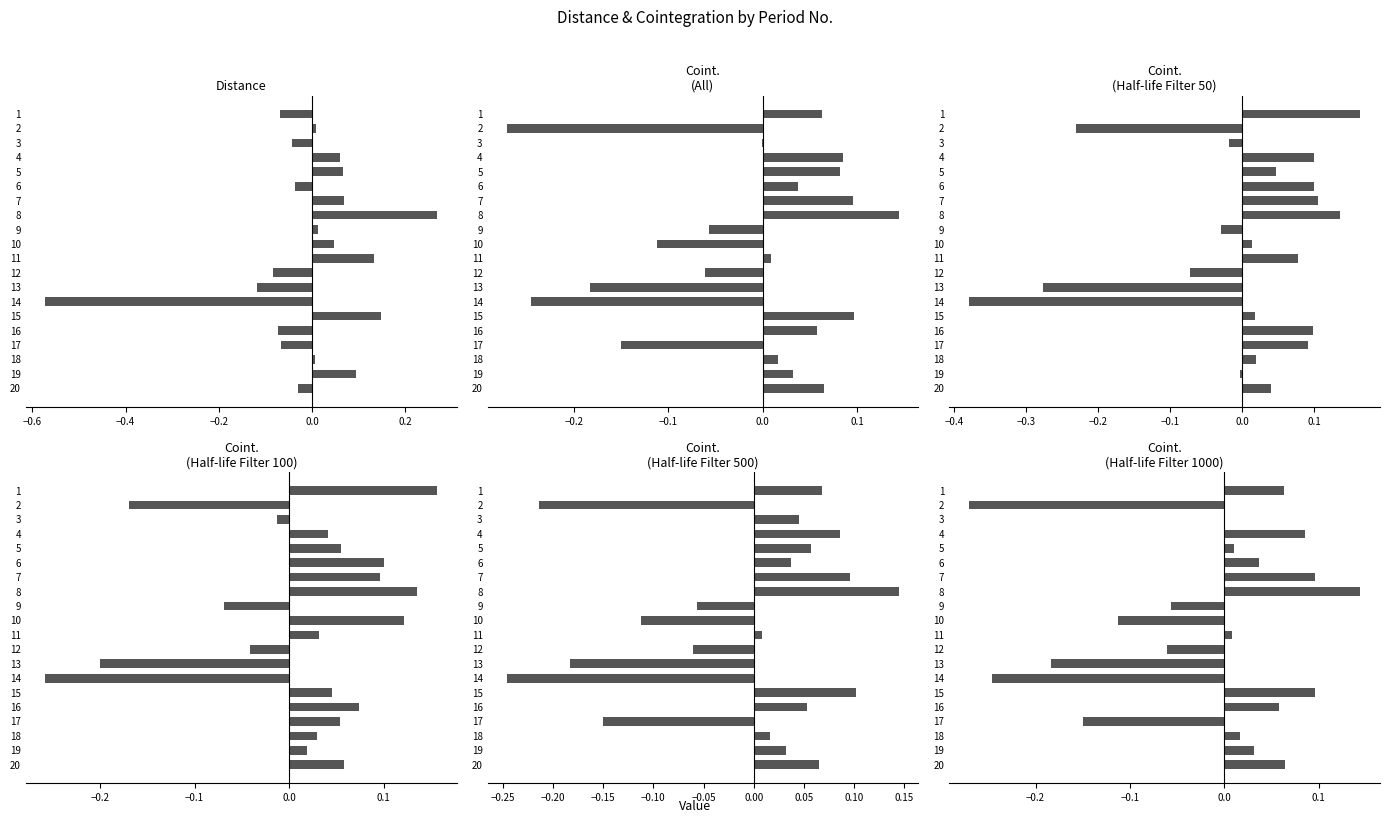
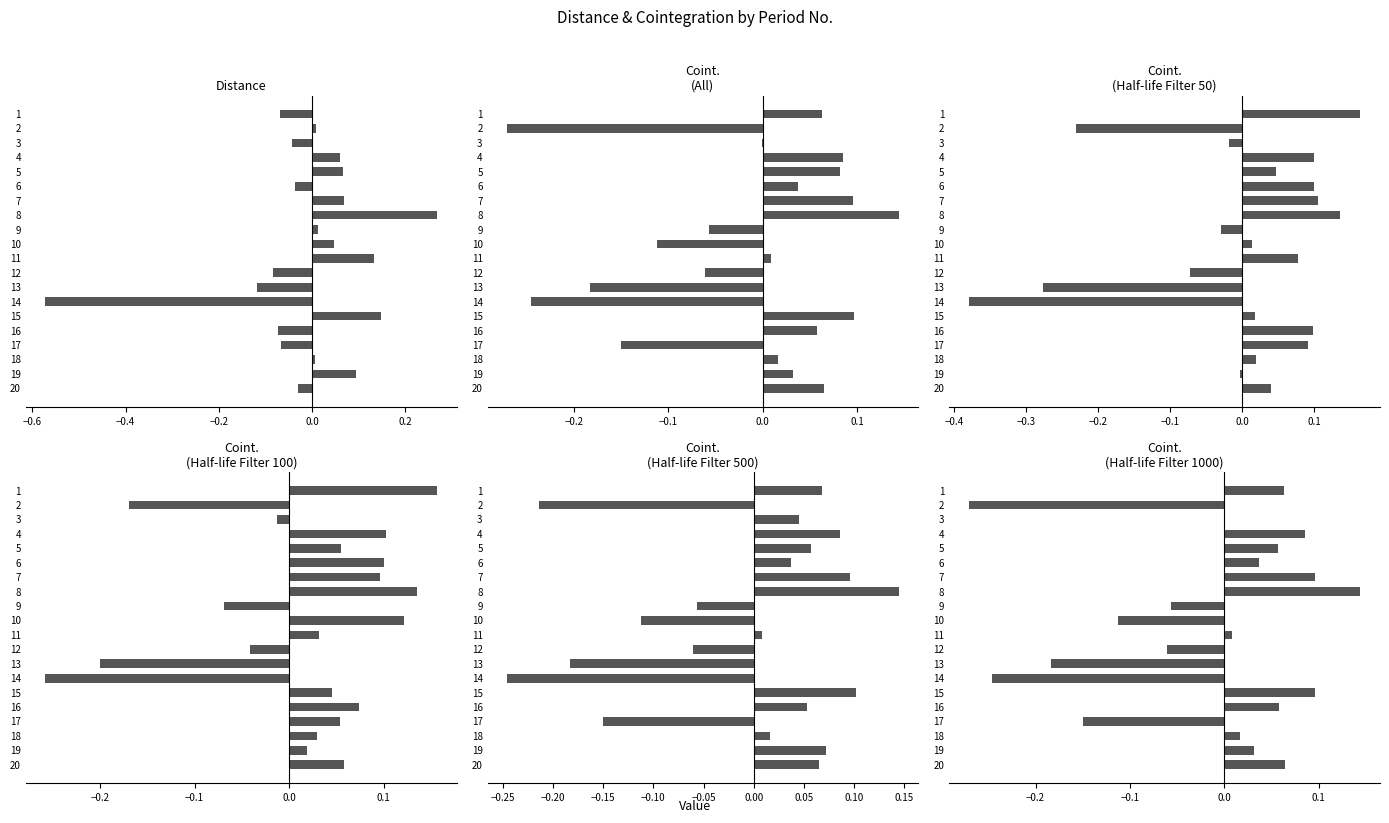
  {
    "Distance": {
      "1": -0.07,
      "2": 0.01,
      "3": -0.04,
      "4": 0.06,
      "5": 0.07,
      "6": -0.04,
      "7": 0.07,
      "8": 0.27,
      "9": 0.01,
      "10": 0.05,
      "11": 0.13,
      "12": -0.08,
      "13": -0.12,
      "14": -0.57,
      "15": 0.15,
      "16": -0.07,
      "17": -0.07,
      "18": 0.01,
      "19": 0.09,
      "20": -0.03
    },
    "Coint. (All)": {
      "1": 0.06,
      "2": -0.27,
      "4": 0.09,
      "5": 0.08,
      "6": 0.04,
      "7": 0.10,
      "8": 0.14,
      "9": -0.06,
      "10": -0.11,
      "11": 0.01,
      "12": -0.06,
      "13": -0.18,
      "14": -0.25,
      "15": 0.10,
      "16": 0.06,
      "17": -0.15,
      "18": 0.02,
      "19": 0.03,
      "20": 0.06
    },
    "Coint. (Half-life Filter 50)": {
      "1": 0.16,
      "2": -0.23,
      "3": -0.02,
      "4": 0.10,
      "5": 0.05,
      "6": 0.10,
      "7": 0.10,
      "8": 0.14,
      "9": -0.03,
      "10": 0.01,
      "11": 0.08,
      "12": -0.07,
      "13": -0.28,
      "14": -0.38,
      "15": 0.02,
      "16": 0.10,
      "17": 0.09,
      "18": 0.02,
      "20": 0.04
    },
    "Coint. (Half-life Filter 100)": {
      "1": 0.16,
      "2": -0.17,
      "3": -0.01,
-     "4": 0.04,
+     "4": 0.10,
      "5": 0.06,
      "6": 0.10,
      "7": 0.10,
      "8": 0.14,
      "9": -0.07,
      "10": 0.12,
      "11": 0.03,
      "12": -0.04,
      "13": -0.20,
      "14": -0.26,
      "15": 0.05,
      "16": 0.07,
      "17": 0.05,
      "18": 0.03,
      "19": 0.02,
      "20": 0.06
    },
    "Coint. (Half-life Filter 500)": {
      "1": 0.068,
      "2": -0.214,
      "3": 0.045,
      "4": 0.086,
      "5": 0.057,
      "6": 0.037,
      "7": 0.096,
      "8": 0.144,
      "9": -0.057,
      "10": -0.112,
      "11": 0.008,
      "12": -0.061,
      "13": -0.183,
      "14": -0.246,
      "15": 0.102,
      "16": 0.053,
      "17": -0.150,
      "18": 0.016,
-     "19": 0.032,
+     "19": 0.072,
      "20": 0.065
    },
    "Coint. (Half-life Filter 1000)": {
      "1": 0.06,
      "2": -0.27,
      "4": 0.09,
-     "5": 0.01,
+     "5": 0.06,
      "6": 0.04,
      "7": 0.10,
      "8": 0.14,
      "9": -0.06,
      "10": -0.11,
      "11": 0.01,
      "12": -0.06,
      "13": -0.18,
      "14": -0.25,
      "15": 0.10,
      "16": 0.06,
      "17": -0.15,
      "18": 0.02,
      "19": 0.03,
      "20": 0.06
    }
  }
